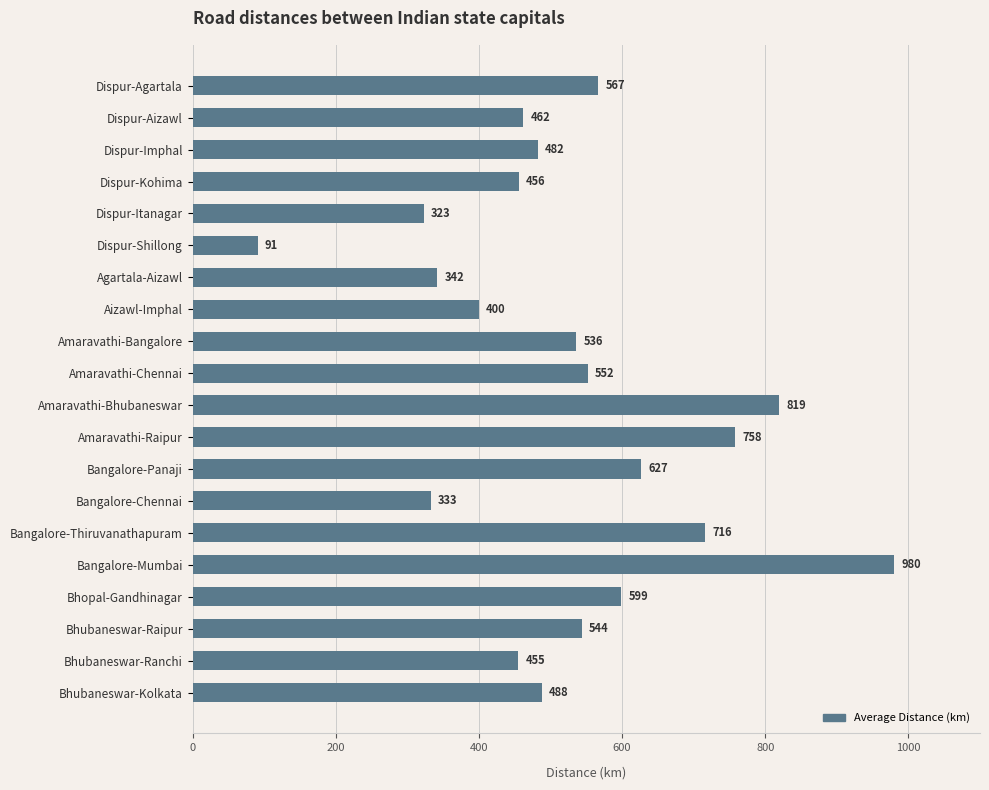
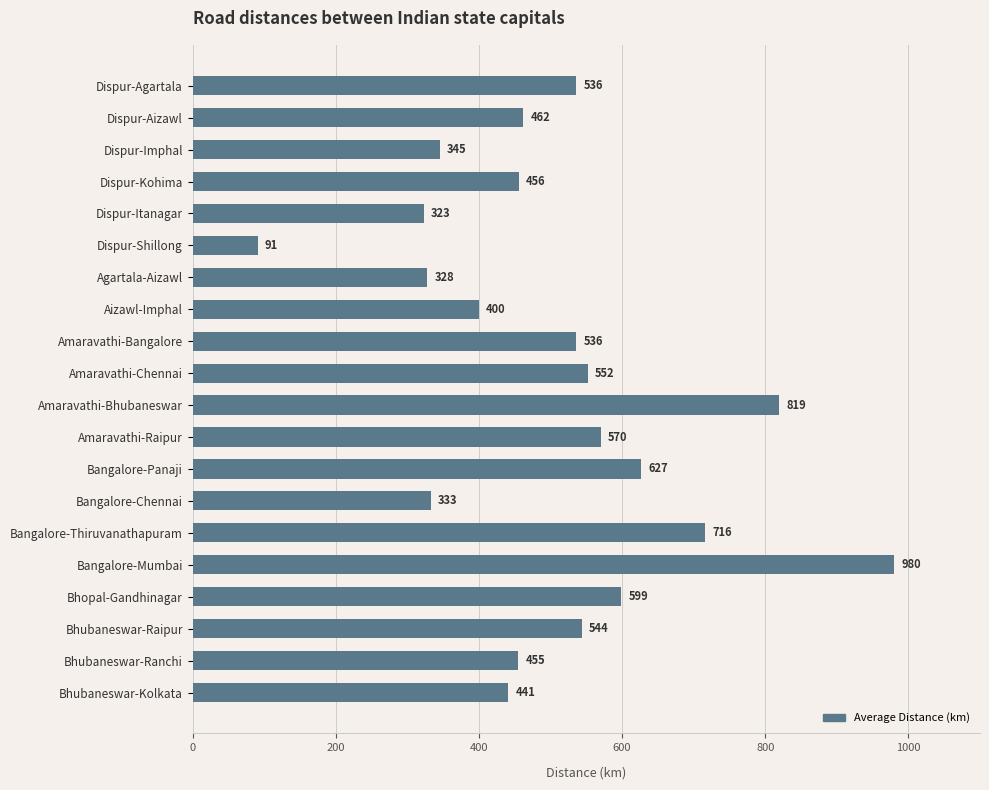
  {
-   "Dispur-Agartala": 567,
+   "Dispur-Agartala": 536,
    "Dispur-Aizawl": 462,
-   "Dispur-Imphal": 482,
+   "Dispur-Imphal": 345,
    "Dispur-Kohima": 456,
    "Dispur-Itanagar": 323,
    "Dispur-Shillong": 91,
-   "Agartala-Aizawl": 342,
+   "Agartala-Aizawl": 328,
    "Aizawl-Imphal": 400,
    "Amaravathi-Bangalore": 536,
    "Amaravathi-Chennai": 552,
    "Amaravathi-Bhubaneswar": 819,
-   "Amaravathi-Raipur": 758,
+   "Amaravathi-Raipur": 570,
    "Bangalore-Panaji": 627,
    "Bangalore-Chennai": 333,
    "Bangalore-Thiruvanathapuram": 716,
    "Bangalore-Mumbai": 980,
    "Bhopal-Gandhinagar": 599,
    "Bhubaneswar-Raipur": 544,
    "Bhubaneswar-Ranchi": 455,
-   "Bhubaneswar-Kolkata": 488
+   "Bhubaneswar-Kolkata": 441
  }
